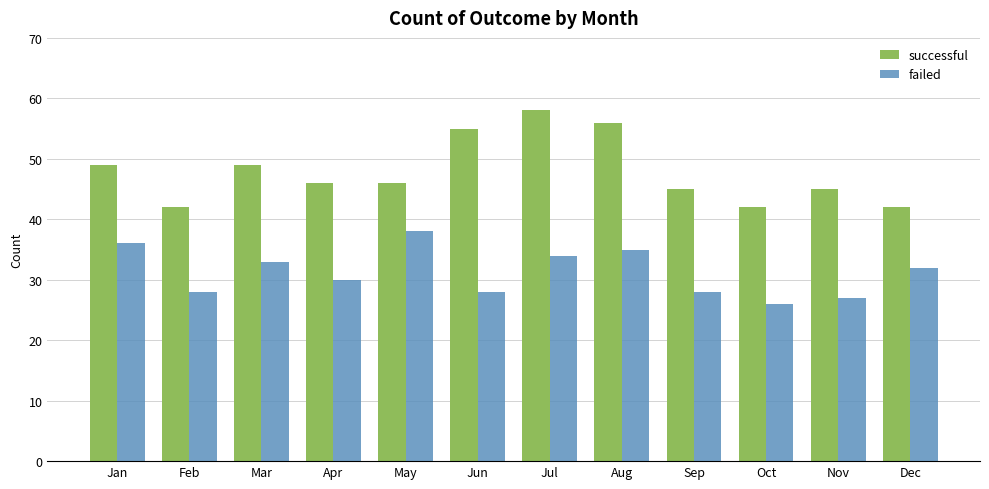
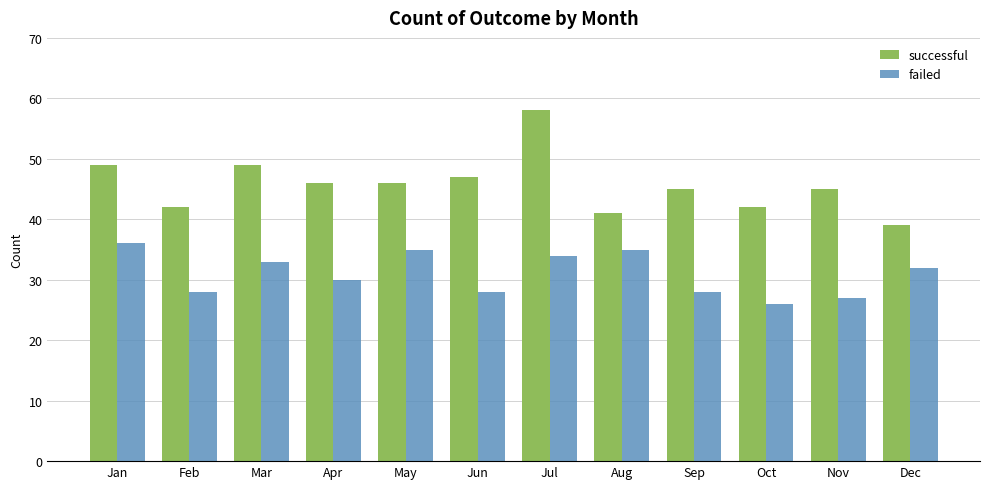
  {
    "successful": {
      "Jan": 49,
      "Feb": 42,
      "Mar": 49,
      "Apr": 46,
      "May": 46,
-     "Jun": 55,
+     "Jun": 47,
      "Jul": 58,
-     "Aug": 56,
+     "Aug": 41,
      "Sep": 45,
      "Oct": 42,
      "Nov": 45,
-     "Dec": 42
+     "Dec": 39
    },
    "failed": {
      "Jan": 36,
      "Feb": 28,
      "Mar": 33,
      "Apr": 30,
-     "May": 38,
+     "May": 35,
      "Jun": 28,
      "Jul": 34,
      "Aug": 35,
      "Sep": 28,
      "Oct": 26,
      "Nov": 27,
      "Dec": 32
    }
  }
